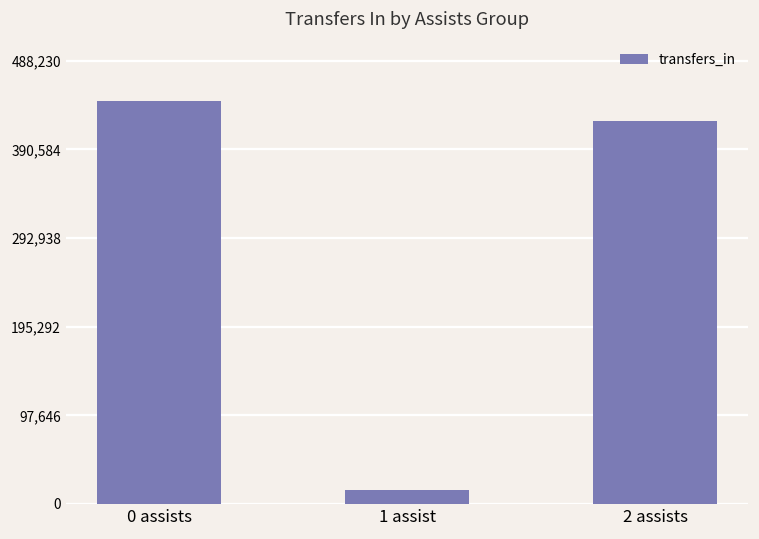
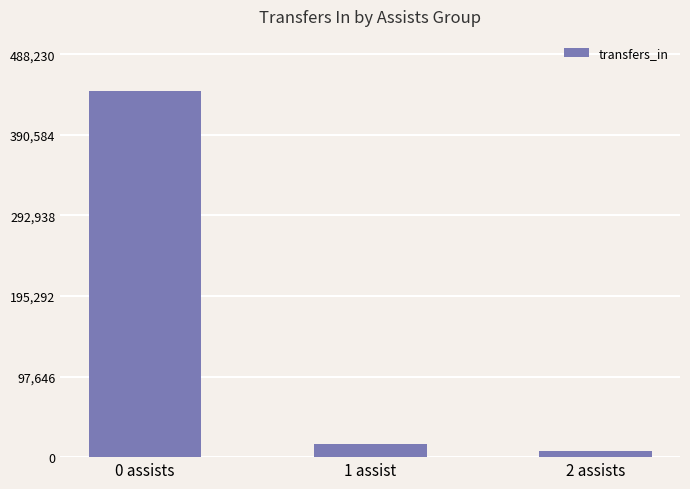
  {
    "0 assists": "440,000",
    "1 assist": "20,000",
-   "2 assists": "420,000"
+   "2 assists": "10,000"
  }
